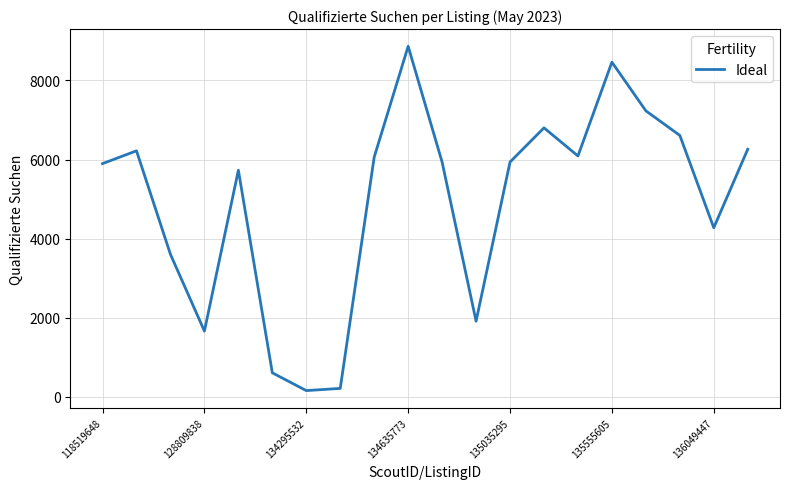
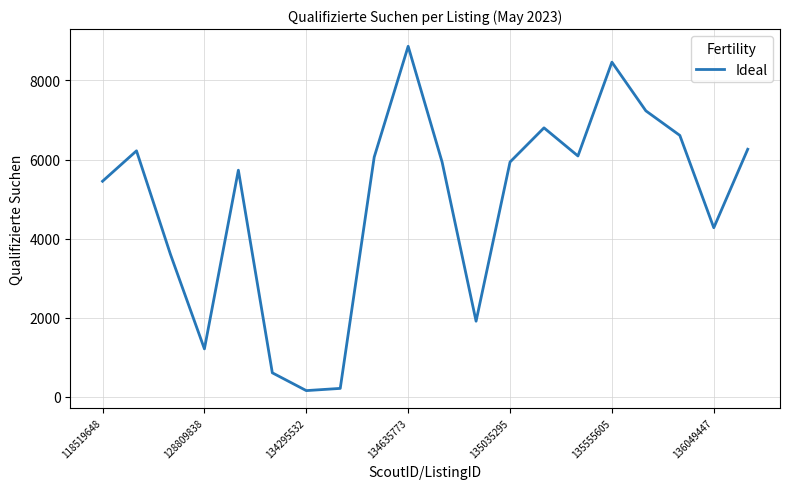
  {
-   "118519648": 5900,
-   "128809838": 1700,
+   "118519648": 5500,
+   "128809838": 1200,
    "134295532": 200,
    "134635773": 8900,
    "135035295": 5900,
    "135555605": 8500,
    "136049447": 4300
  }
